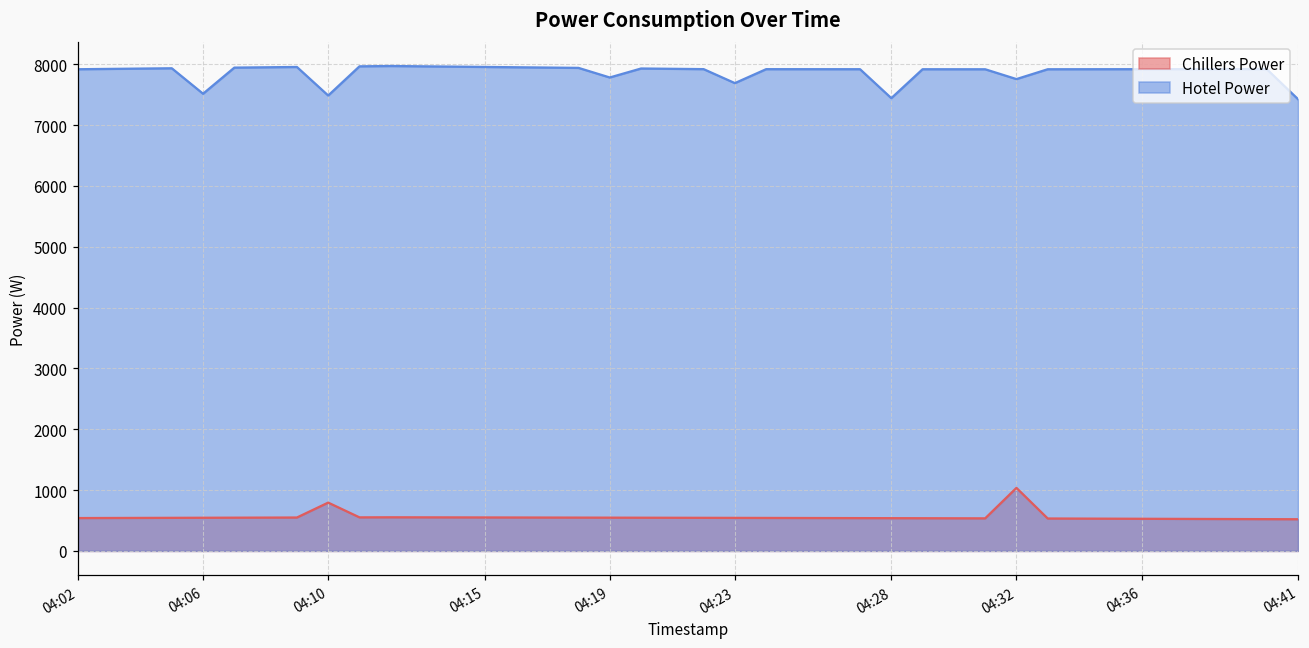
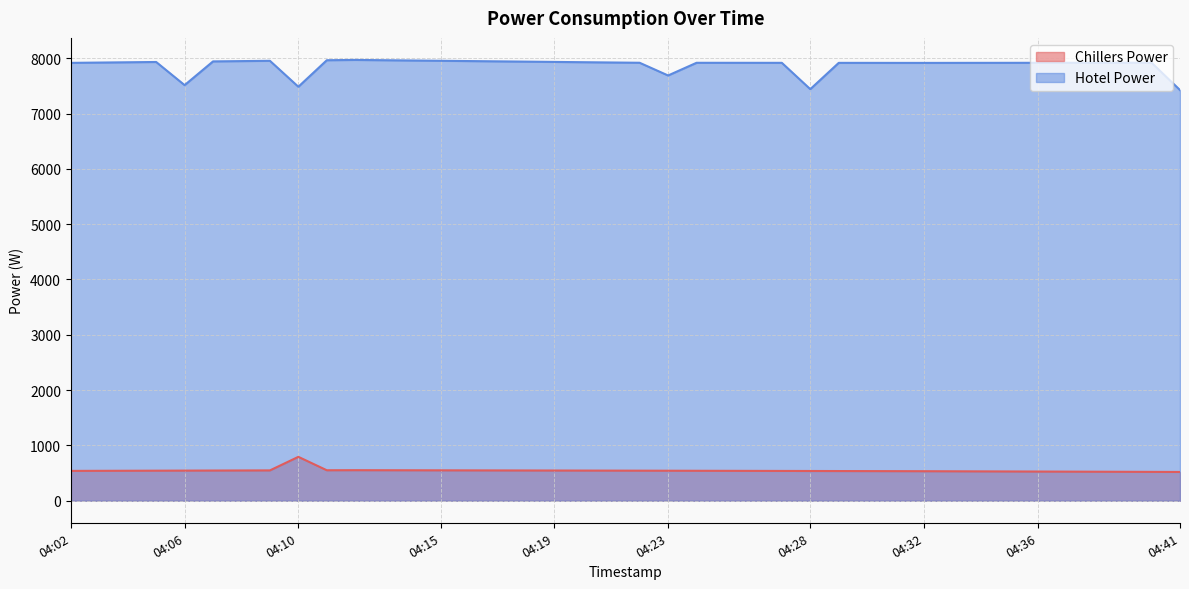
  {
    "Chillers Power": {
      "04:02": 500,
      "04:06": 500,
      "04:10": 800,
      "04:15": 500,
      "04:19": 500,
      "04:23": 500,
      "04:28": 500,
-     "04:32": 1000,
+     "04:32": 500,
      "04:36": 500,
      "04:41": 500
    },
    "Hotel Power": {
      "04:02": 7900,
      "04:06": 7500,
      "04:10": 7500,
      "04:15": 8000,
-     "04:19": 7800,
+     "04:19": 7900,
      "04:23": 7700,
      "04:28": 7400,
-     "04:32": 7800,
+     "04:32": 7900,
      "04:41": 7400
    }
  }
